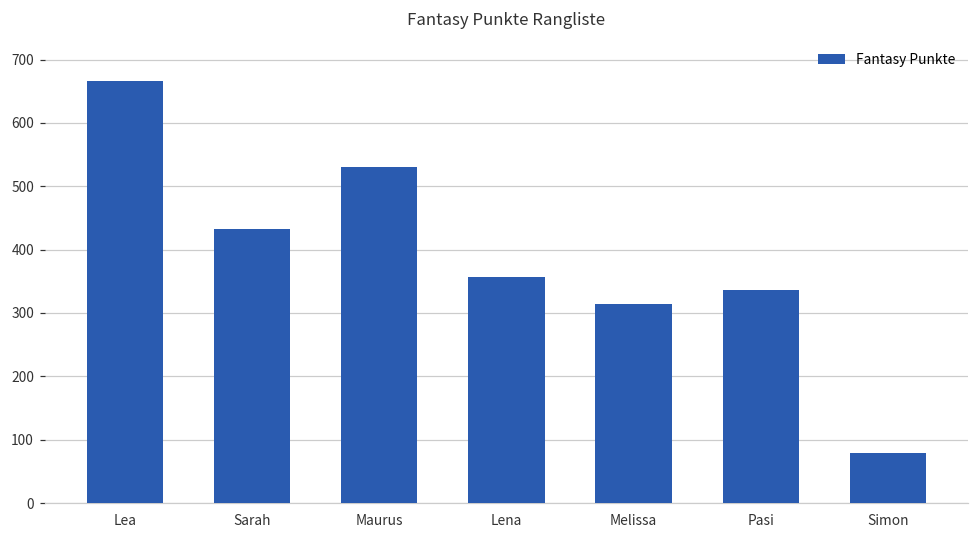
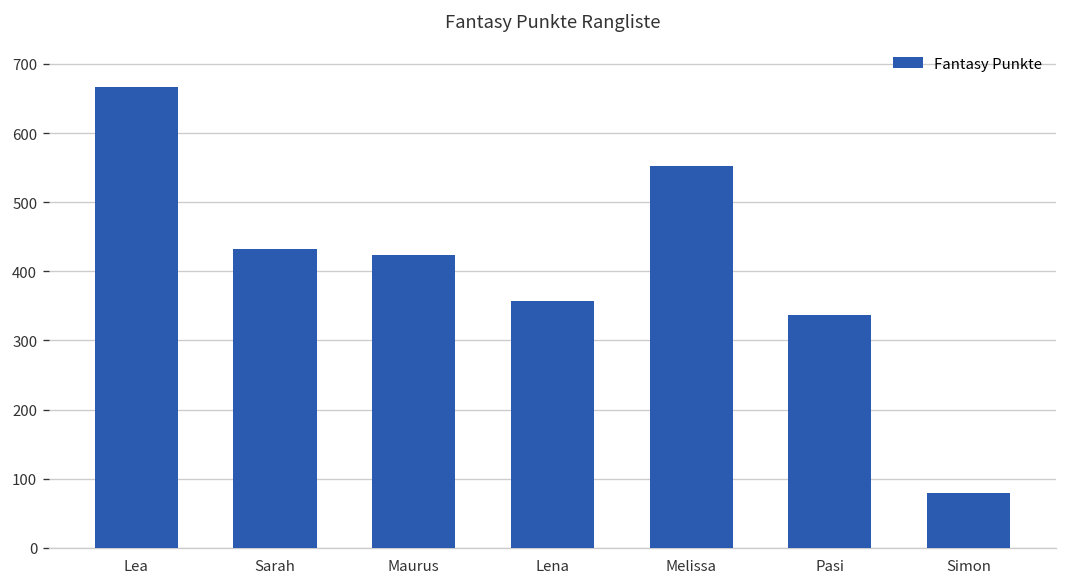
  {
    "Lea": 670,
    "Sarah": 430,
-   "Maurus": 530,
+   "Maurus": 420,
    "Lena": 360,
-   "Melissa": 310,
+   "Melissa": 550,
    "Pasi": 340,
    "Simon": 80
  }
